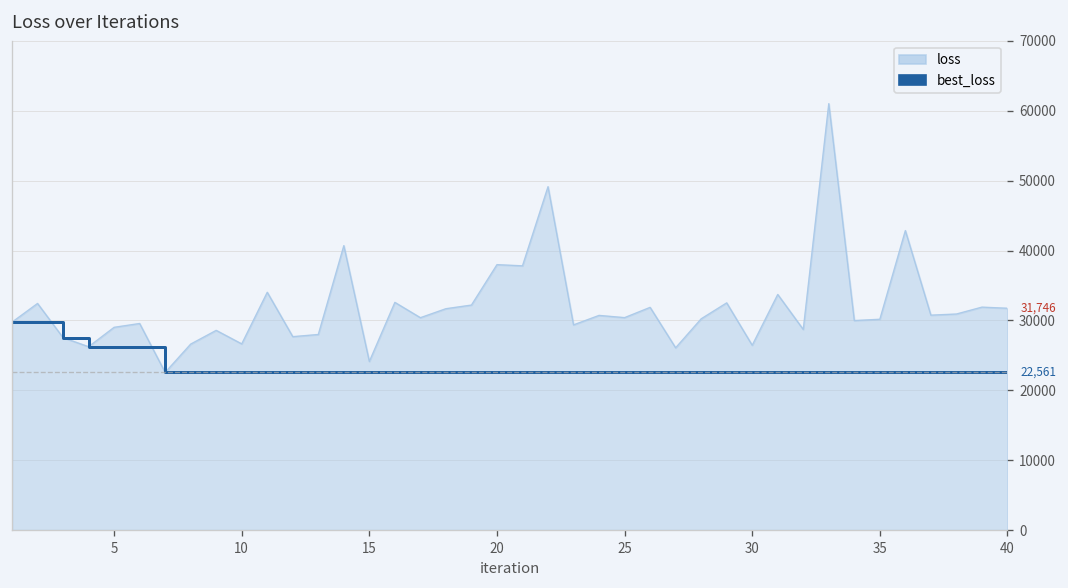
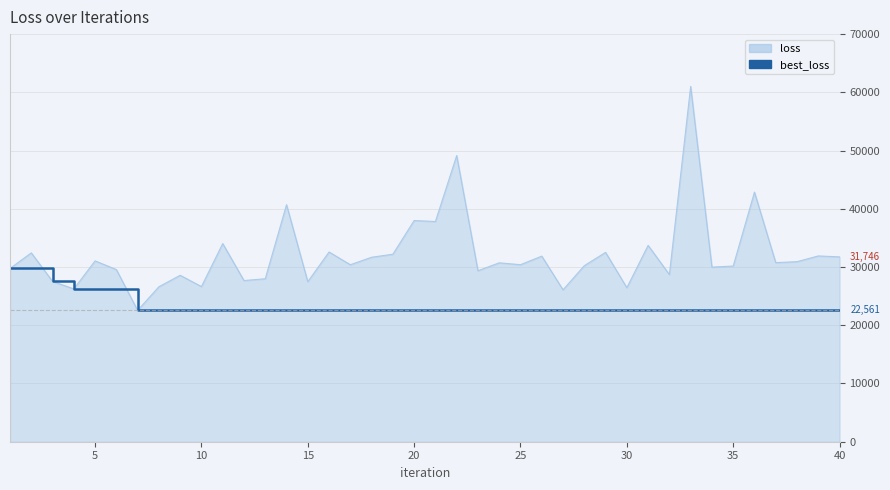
  {
    "loss": {
-     "5": "29000",
+     "5": "31000",
      "10": "27000",
-     "15": "24000",
+     "15": "27000",
      "20": "38000",
      "25": "30000",
      "30": "26000",
      "35": "30000"
    },
    "best_loss": {
      "40": "22,561"
    }
  }
